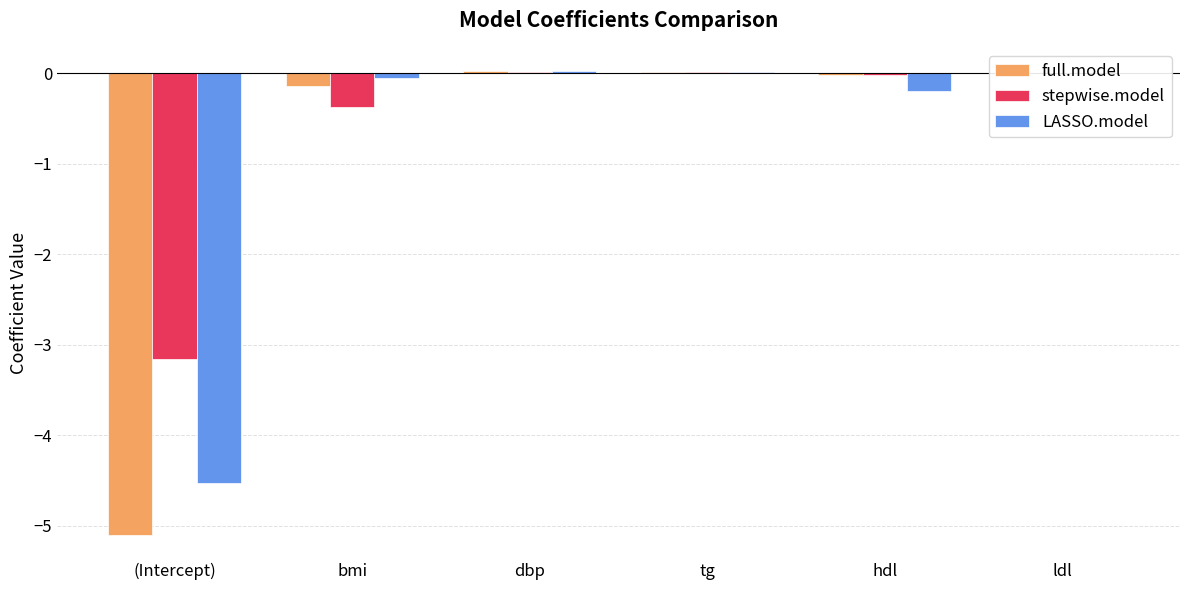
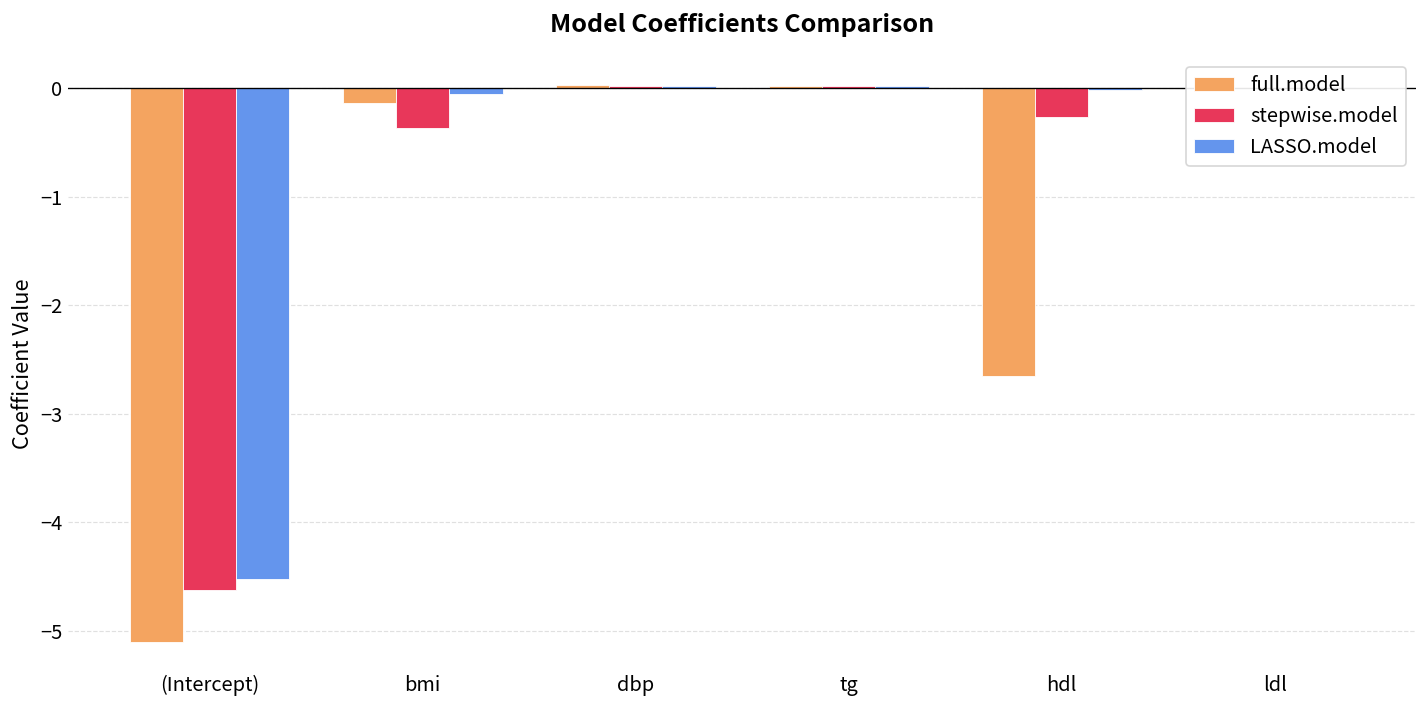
  {
    "full.model": {
      "(Intercept)": -5.1,
      "bmi": -0.1,
-     "hdl": 0.0
+     "hdl": -2.7
    },
    "stepwise.model": {
-     "(Intercept)": -3.2,
+     "(Intercept)": -4.6,
      "bmi": -0.4,
-     "hdl": 0.0
+     "hdl": -0.3
    },
    "LASSO.model": {
      "(Intercept)": -4.5,
      "bmi": -0.1,
-     "hdl": -0.2
+     "hdl": 0.0
    }
  }
